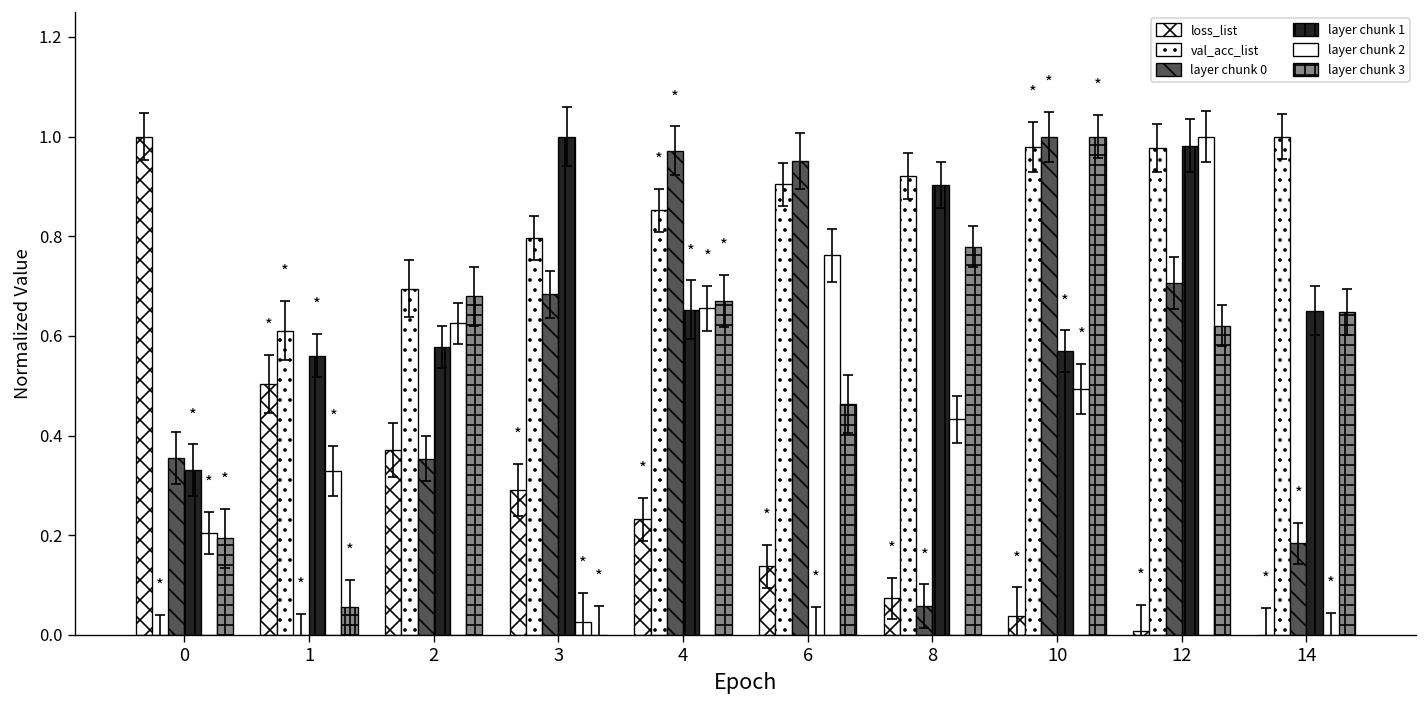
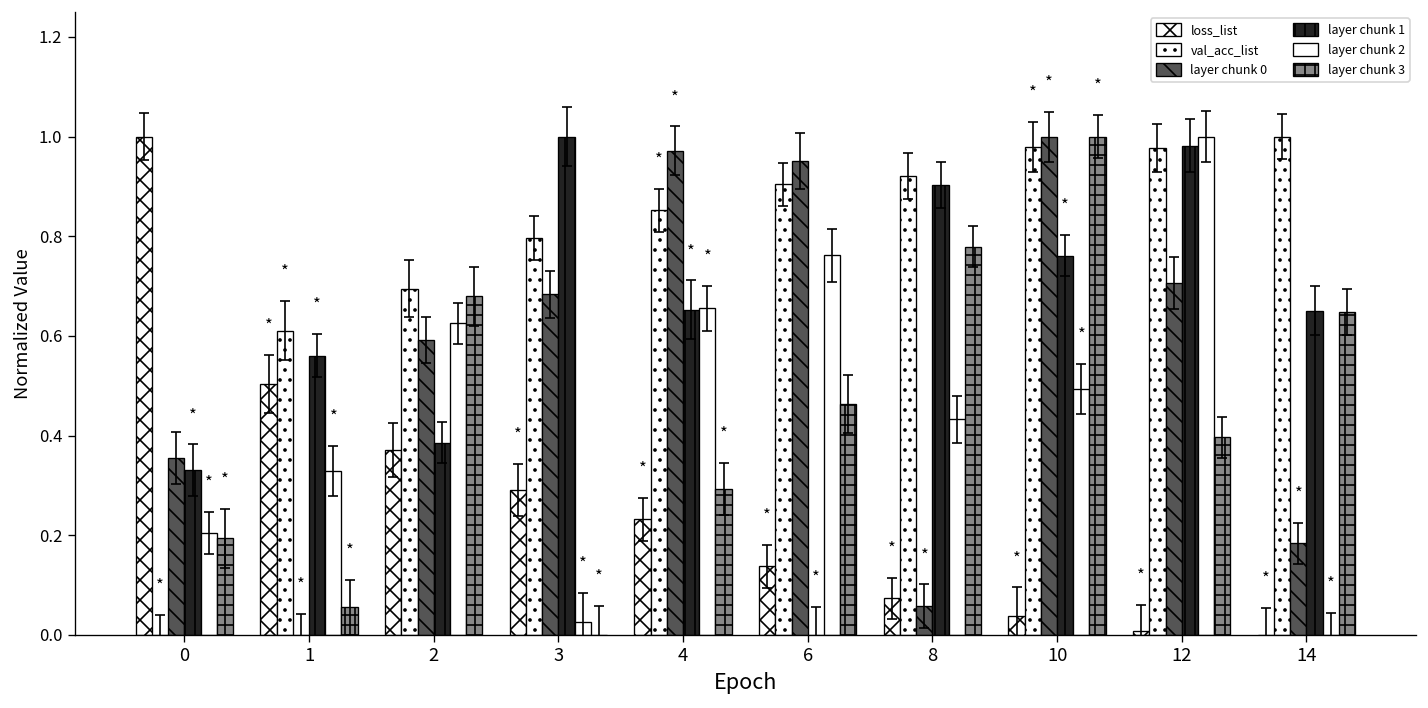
  {
    "layer chunk 0": {
      "0": 0.35,
      "1": 0.00,
-     "2": 0.35,
+     "2": 0.59,
      "3": 0.68,
      "4": 0.97,
      "6": 0.95,
      "8": 0.06,
      "10": 1.00,
      "12": 0.71,
      "14": 0.18
    },
    "layer chunk 1": {
      "0": 0.33,
      "1": 0.56,
-     "2": 0.58,
+     "2": 0.39,
      "3": 1.00,
      "4": 0.65,
      "6": 0.00,
      "8": 0.90,
-     "10": 0.57,
+     "10": 0.76,
      "12": 0.98,
      "14": 0.65
    },
    "layer chunk 3": {
      "0": 0.19,
      "1": 0.06,
      "2": 0.68,
      "3": 0.00,
-     "4": 0.67,
+     "4": 0.29,
      "6": 0.46,
      "8": 0.78,
      "10": 1.00,
-     "12": 0.62,
+     "12": 0.40,
      "14": 0.65
    }
  }
